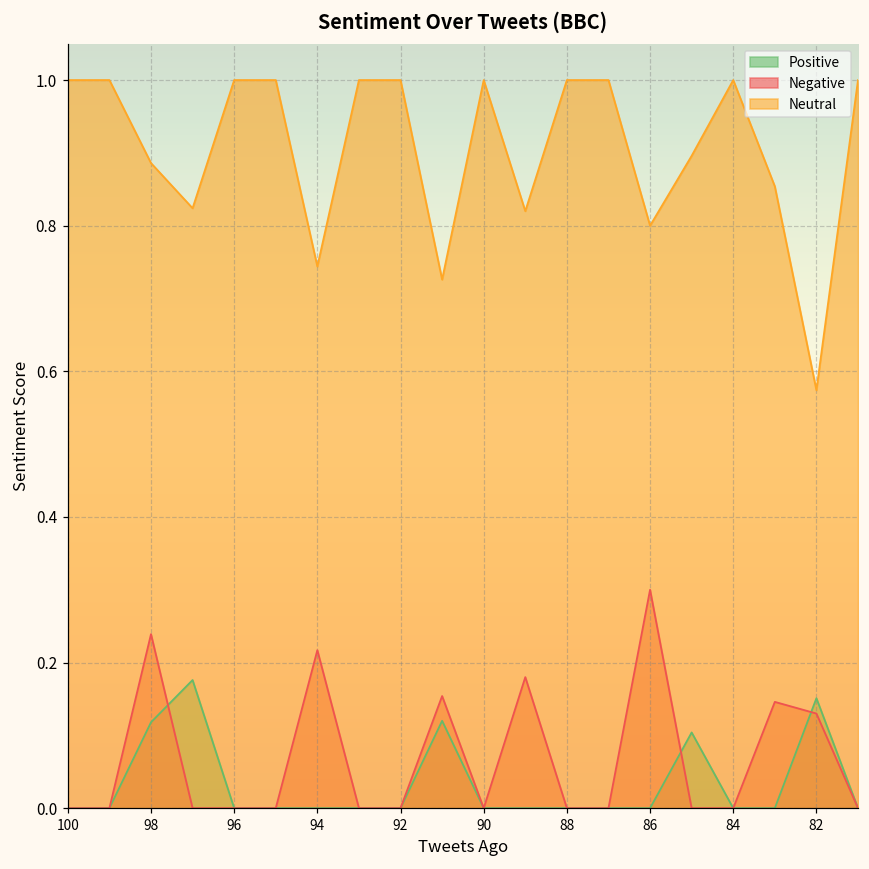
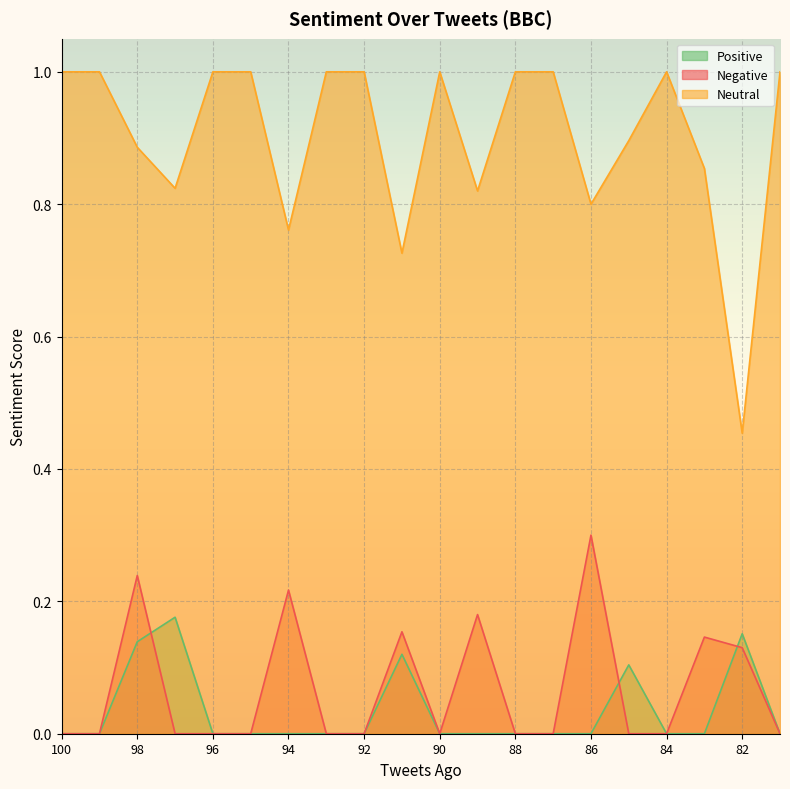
  {
    "Positive": {
-     "98": 0.12,
+     "98": 0.14,
      "94": 0.00,
      "86": 0.00,
      "82": 0.15
    },
    "Negative": {
      "98": 0.24,
      "94": 0.22,
      "86": 0.30,
      "82": 0.13
    },
    "Neutral": {
      "100": 1.00,
      "98": 0.89,
      "96": 1.00,
-     "94": 0.74,
+     "94": 0.76,
      "92": 1.00,
      "90": 1.00,
      "88": 1.00,
      "86": 0.80,
      "84": 1.00,
-     "82": 0.57
+     "82": 0.45
    }
  }
